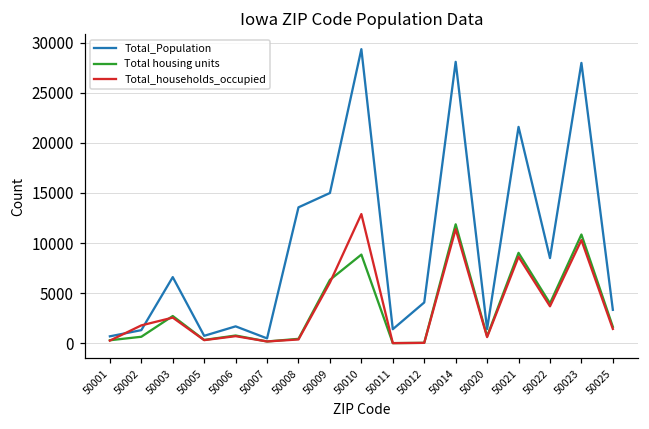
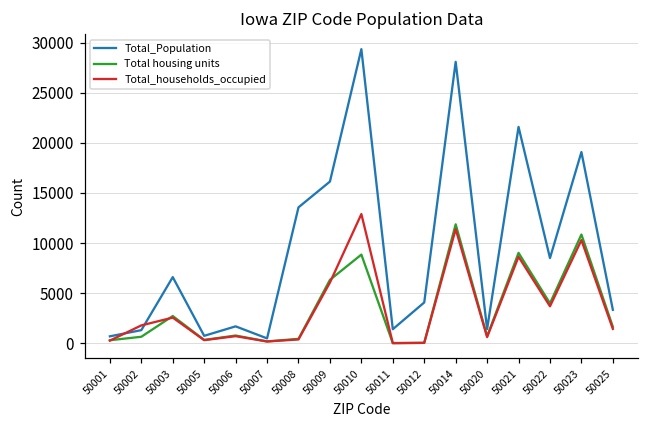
  {
    "Total_Population": {
      "50001": 1000,
      "50002": 1000,
      "50003": 7000,
      "50005": 1000,
      "50006": 2000,
      "50007": 0,
      "50008": 14000,
-     "50009": 15000,
+     "50009": 16000,
      "50010": 29000,
      "50011": 1000,
      "50012": 4000,
      "50014": 28000,
      "50020": 1000,
      "50021": 22000,
      "50022": 8000,
-     "50023": 28000,
+     "50023": 19000,
      "50025": 3000
    },
    "Total housing units": {
      "50002": 1000,
      "50010": 9000,
      "50014": 12000,
      "50021": 9000,
      "50022": 4000,
      "50023": 11000
    },
    "Total_households_occupied": {
      "50002": 2000,
      "50010": 13000,
      "50014": 11000,
      "50021": 9000,
      "50022": 4000,
      "50023": 10000
    }
  }
